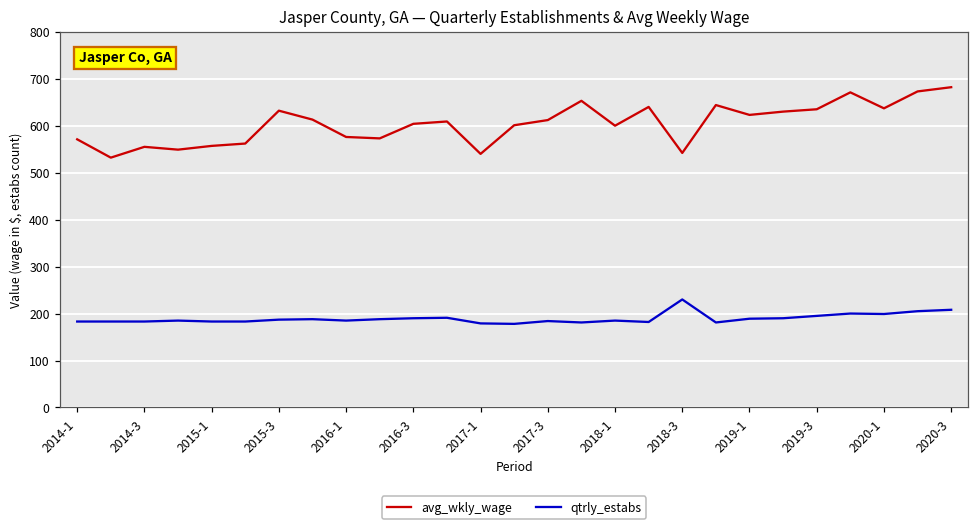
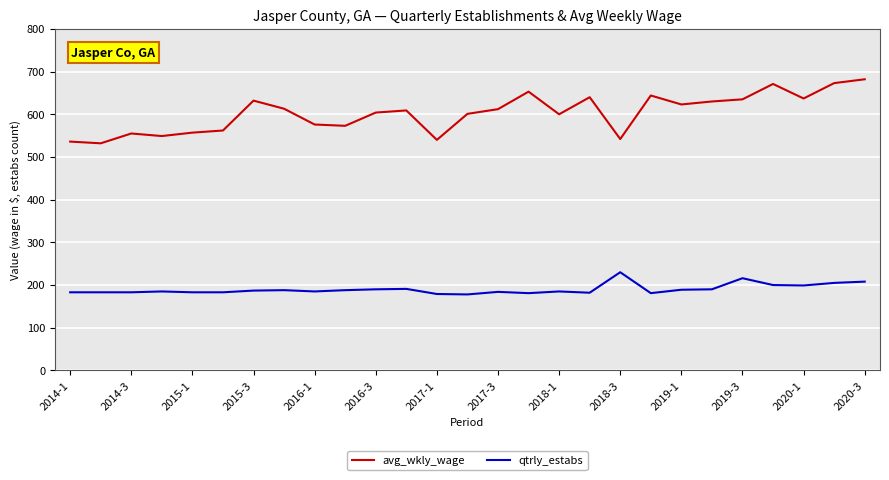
  {
    "avg_wkly_wage": {
-     "2014-1": 570,
+     "2014-1": 540,
      "2014-3": 560,
      "2015-1": 560,
      "2015-3": 630,
      "2016-1": 580,
      "2016-3": 600,
      "2017-1": 540,
      "2017-3": 610,
      "2018-1": 600,
      "2018-3": 540,
      "2019-1": 620,
      "2019-3": 640,
      "2020-1": 640,
      "2020-3": 680
    },
    "qtrly_estabs": {
      "2014-1": 180,
      "2014-3": 180,
      "2015-1": 180,
      "2015-3": 190,
      "2016-1": 190,
      "2016-3": 190,
      "2017-1": 180,
      "2017-3": 180,
      "2018-1": 190,
      "2018-3": 230,
      "2019-1": 190,
-     "2019-3": 200,
+     "2019-3": 220,
      "2020-1": 200,
      "2020-3": 210
    }
  }
